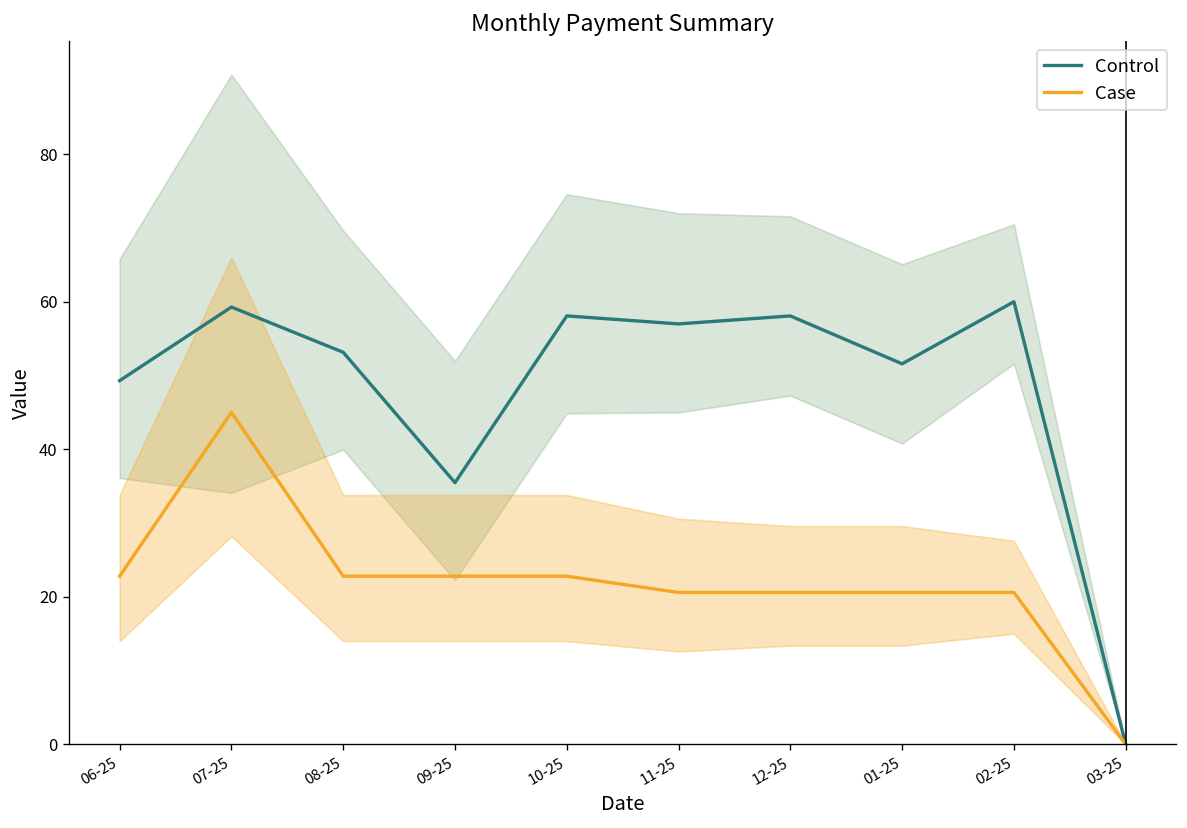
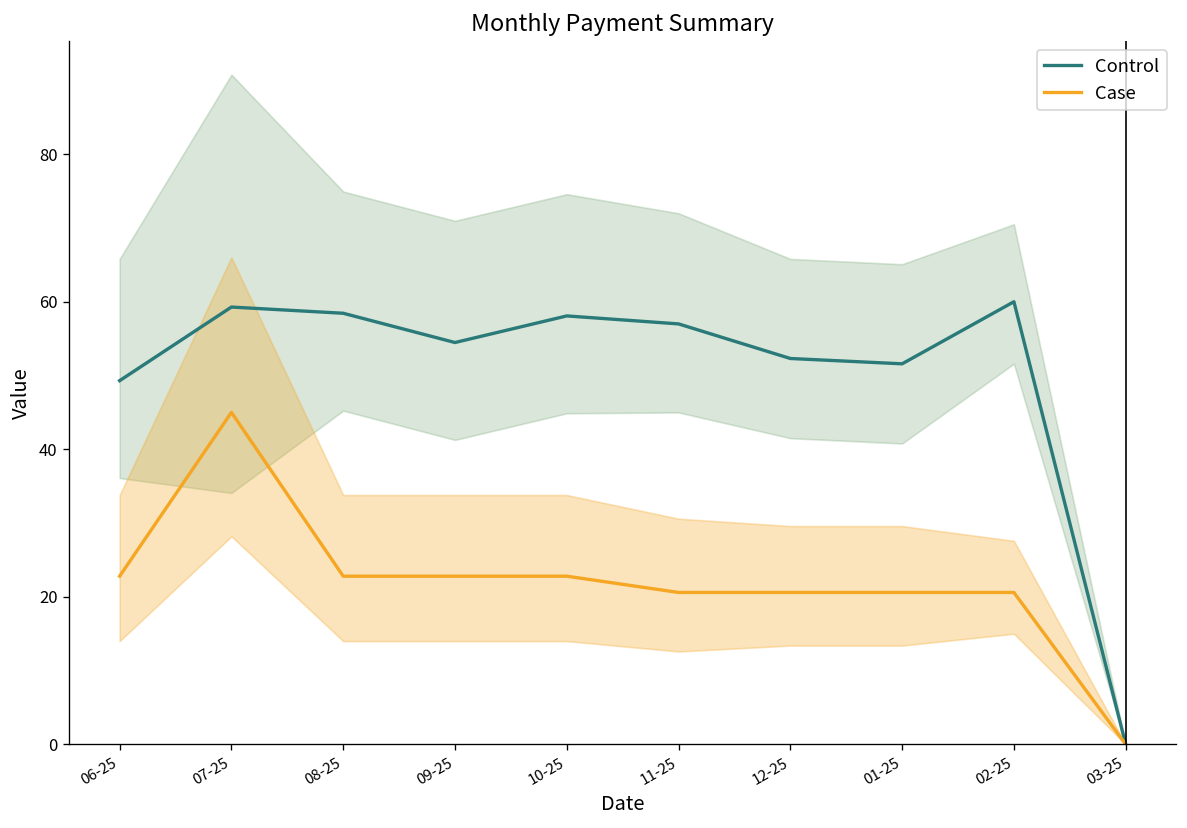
  {
    "Control": {
      "06-25": 49,
      "07-25": 59,
-     "08-25": 53,
-     "09-25": 35,
+     "08-25": 58,
+     "09-25": 54,
      "10-25": 58,
      "11-25": 57,
-     "12-25": 58,
+     "12-25": 52,
      "01-25": 52,
      "02-25": 60
    }
  }
